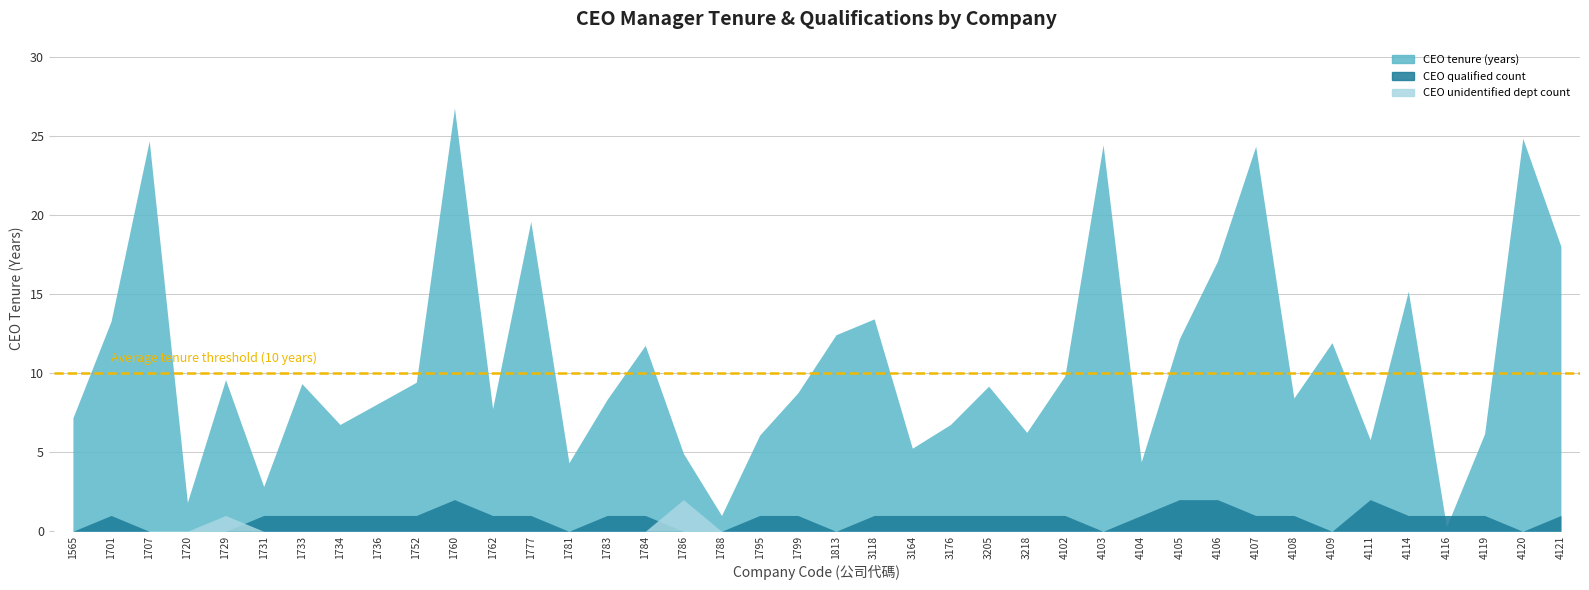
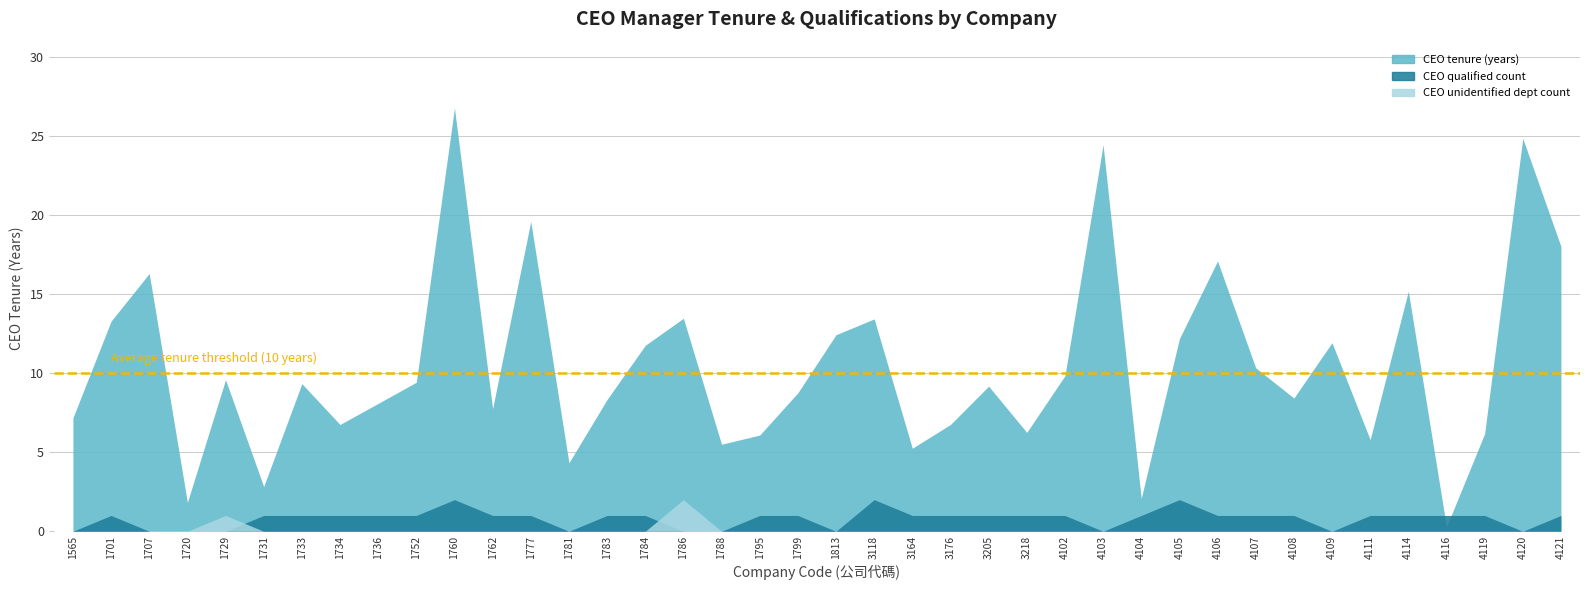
  {
    "CEO tenure (years)": {
      "1565": 7.2,
      "1701": 13.3,
-     "1707": 24.7,
+     "1707": 16.3,
      "1720": 1.8,
      "1731": 2.8,
      "1733": 9.3,
      "1734": 6.8,
      "1736": 8.1,
      "1752": 9.4,
      "1760": 26.8,
      "1762": 7.8,
      "1777": 19.6,
      "1781": 4.3,
      "1783": 8.3,
      "1784": 11.8,
-     "1786": 4.9,
-     "1788": 1.0,
+     "1786": 13.5,
+     "1788": 5.5,
      "1795": 6.1,
      "1799": 8.8,
      "1813": 12.4,
      "3118": 13.4,
      "3164": 5.3,
      "3176": 6.8,
      "3205": 9.2,
      "3218": 6.3,
      "4102": 9.8,
      "4103": 24.4,
-     "4104": 4.4,
+     "4104": 2.1,
      "4105": 12.2,
      "4106": 17.1,
-     "4107": 24.3,
+     "4107": 10.3,
      "4108": 8.4,
      "4109": 11.9,
      "4111": 5.8,
      "4114": 15.2,
      "4116": 0.3,
      "4119": 6.2,
      "4120": 24.8,
      "4121": 18.0
    },
    "CEO qualified count": {
      "1701": 1,
      "1729": 0,
      "1731": 1,
      "1733": 1,
      "1734": 1,
      "1736": 1,
      "1752": 1,
      "1760": 2,
      "1762": 1,
      "1777": 1,
      "1783": 1,
      "1784": 1,
      "1786": 0,
      "1795": 1,
      "1799": 1,
-     "3118": 1,
+     "3118": 2,
      "3164": 1,
      "3176": 1,
      "3205": 1,
      "3218": 1,
      "4102": 1,
      "4104": 1,
      "4105": 2,
-     "4106": 2,
+     "4106": 1,
      "4107": 1,
      "4108": 1,
-     "4111": 2,
+     "4111": 1,
      "4114": 1,
      "4116": 1,
      "4119": 1,
      "4121": 1
    },
    "CEO unidentified dept count": {
      "1701": 0.0,
      "1729": 1.0,
      "1731": 0.0,
      "1733": 0.0,
      "1734": 0.0,
      "1736": 0.0,
      "1752": 0.0,
      "1760": 0.0,
      "1762": 0.0,
      "1777": 0.0,
      "1783": 0.0,
      "1784": 0.0,
      "1786": 2.0,
      "1795": 0.0,
      "1799": 0.0,
      "3118": 0.0,
      "3164": 0.0,
      "3176": 0.0,
      "3205": 0.0,
      "3218": 0.0,
      "4102": 0.0,
      "4104": 0.0,
      "4105": 0.0,
      "4106": 0.0,
      "4107": 0.0,
      "4108": 0.0,
      "4111": 0.0,
      "4114": 0.0,
      "4116": 0.0,
      "4119": 0.0,
      "4121": 0.0
    }
  }
